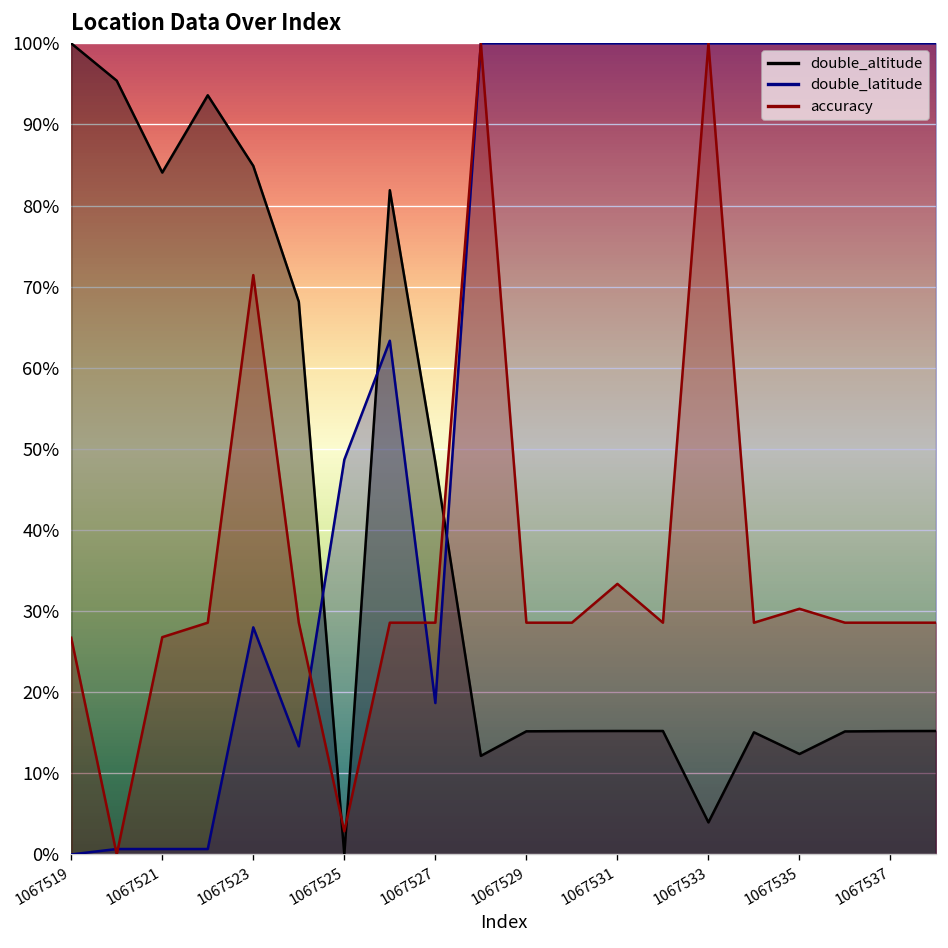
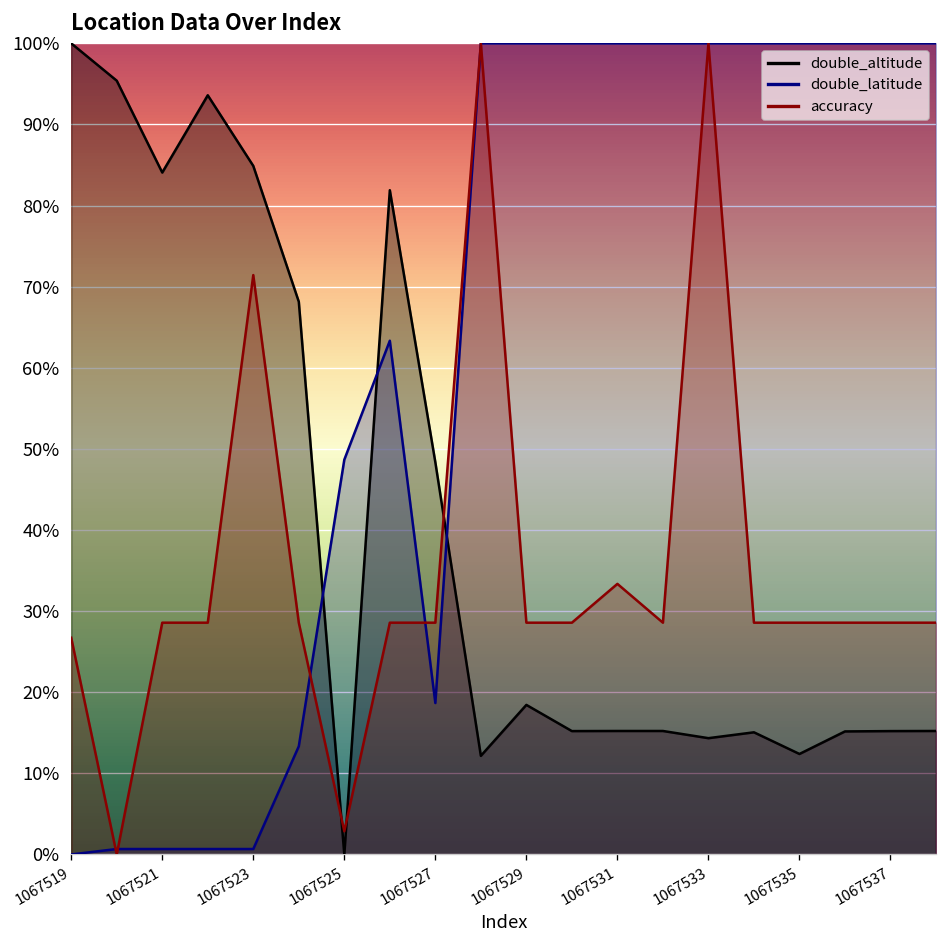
  {
    "double_altitude": {
      "1067519": "100%",
      "1067521": "84%",
      "1067523": "85%",
      "1067525": "0%",
      "1067527": "48%",
-     "1067529": "15%",
+     "1067529": "18%",
      "1067531": "15%",
-     "1067533": "4%",
+     "1067533": "14%",
      "1067535": "12%",
      "1067537": "15%"
    },
    "double_latitude": {
      "1067519": "0%",
      "1067521": "1%",
-     "1067523": "28%",
+     "1067523": "1%",
      "1067525": "49%",
      "1067527": "19%",
      "1067529": "100%",
      "1067531": "100%",
      "1067535": "100%",
      "1067537": "100%"
    },
    "accuracy": {
      "1067519": "27%",
-     "1067521": "27%",
+     "1067521": "29%",
      "1067523": "71%",
      "1067525": "3%",
      "1067527": "29%",
      "1067529": "29%",
      "1067531": "33%",
-     "1067535": "30%",
+     "1067535": "29%",
      "1067537": "29%"
    }
  }
